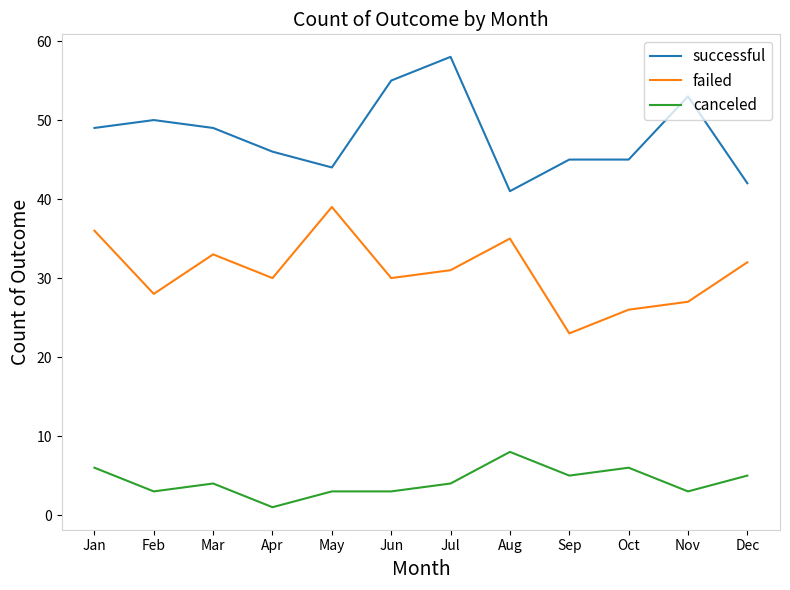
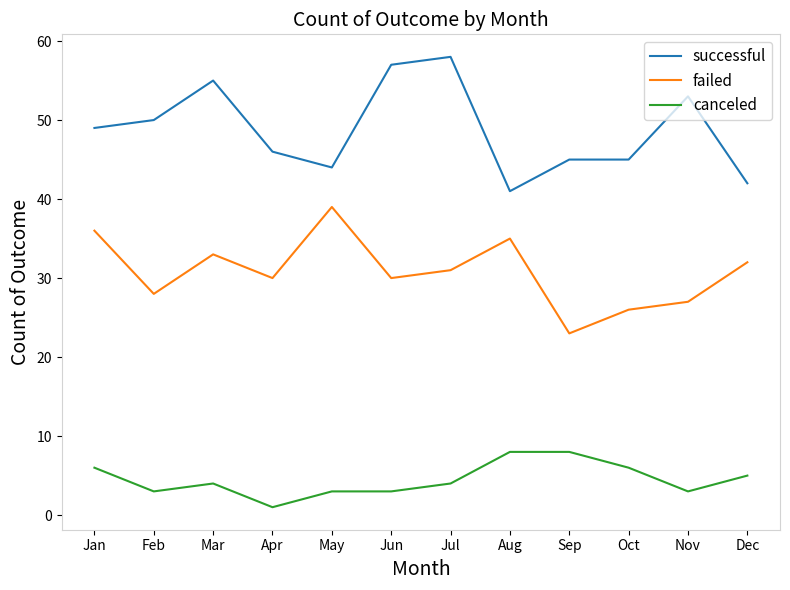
  {
    "successful": {
      "Jan": 49,
      "Feb": 50,
-     "Mar": 49,
+     "Mar": 55,
      "Apr": 46,
      "May": 44,
-     "Jun": 55,
+     "Jun": 57,
      "Jul": 58,
      "Aug": 41,
      "Sep": 45,
      "Oct": 45,
      "Dec": 42
    },
    "failed": {
      "Jan": 36,
      "Feb": 28,
      "Mar": 33,
      "Apr": 30,
      "May": 39,
      "Jun": 30,
      "Jul": 31,
      "Aug": 35,
      "Sep": 23,
      "Oct": 26,
      "Nov": 27,
      "Dec": 32
    },
    "canceled": {
      "Jan": 6,
      "Feb": 3,
      "Mar": 4,
      "Apr": 1,
      "May": 3,
      "Jun": 3,
      "Jul": 4,
      "Aug": 8,
-     "Sep": 5,
+     "Sep": 8,
      "Oct": 6,
      "Nov": 3,
      "Dec": 5
    }
  }
